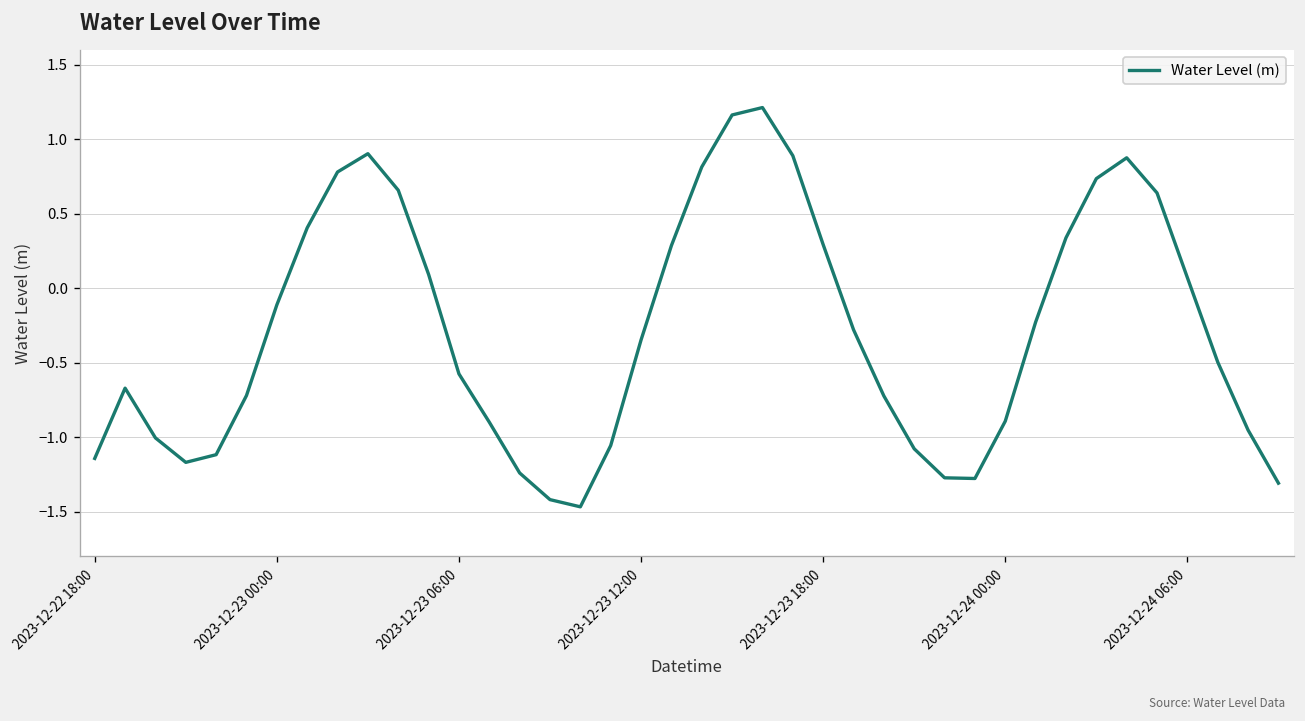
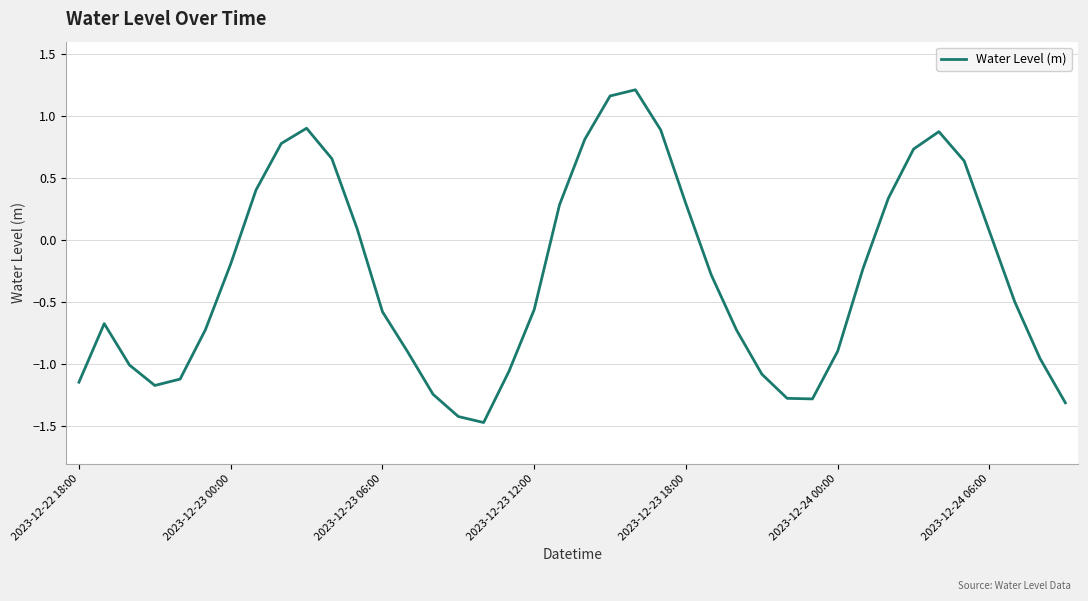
  {
    "2023-12-22 18:00": -1.14,
-   "2023-12-23 00:00": -0.11,
+   "2023-12-23 00:00": -0.19,
    "2023-12-23 06:00": -0.58,
-   "2023-12-23 12:00": -0.35,
+   "2023-12-23 12:00": -0.56,
    "2023-12-23 18:00": 0.29,
    "2023-12-24 00:00": -0.89,
    "2023-12-24 06:00": 0.07
  }
